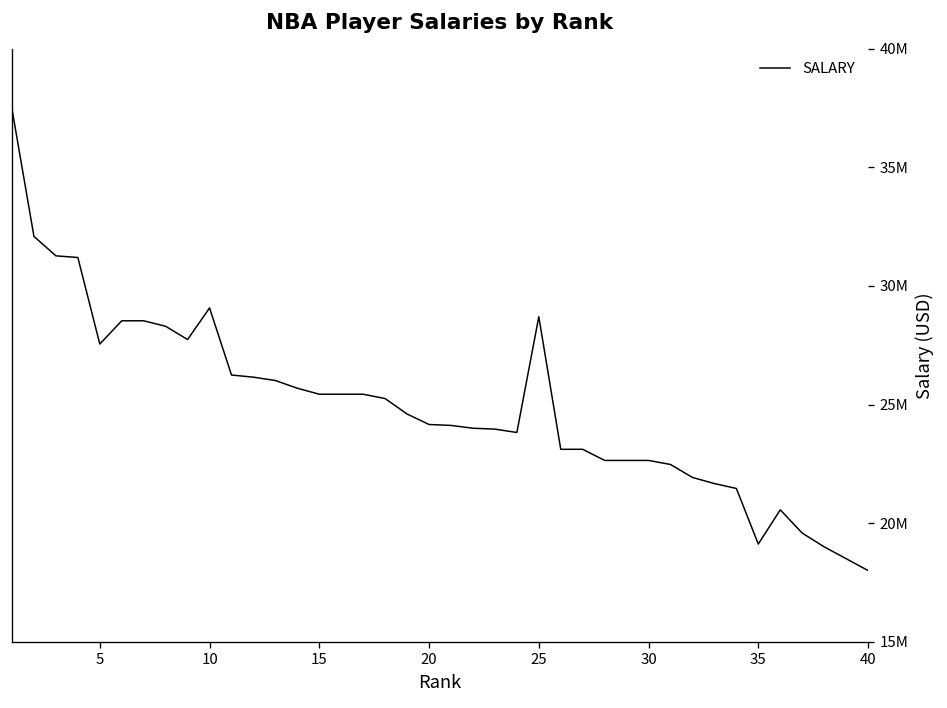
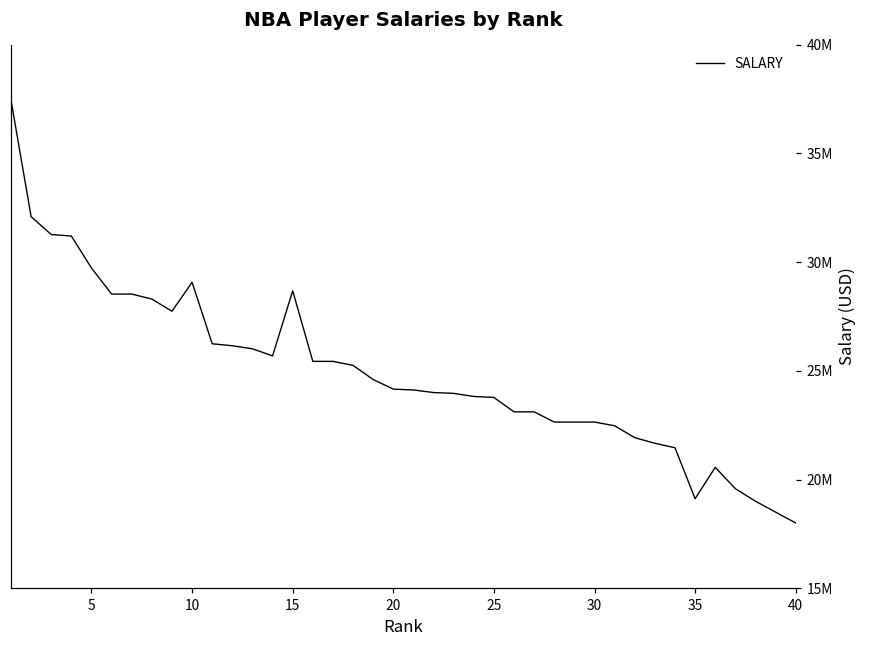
  {
-   "5": 27600000,
+   "5": 29700000,
    "10": 29100000,
-   "15": 25400000,
+   "15": 28700000,
    "20": 24200000,
-   "25": 28700000,
+   "25": 23800000,
    "30": 22600000,
    "35": 19100000,
    "40": 18000000
  }
